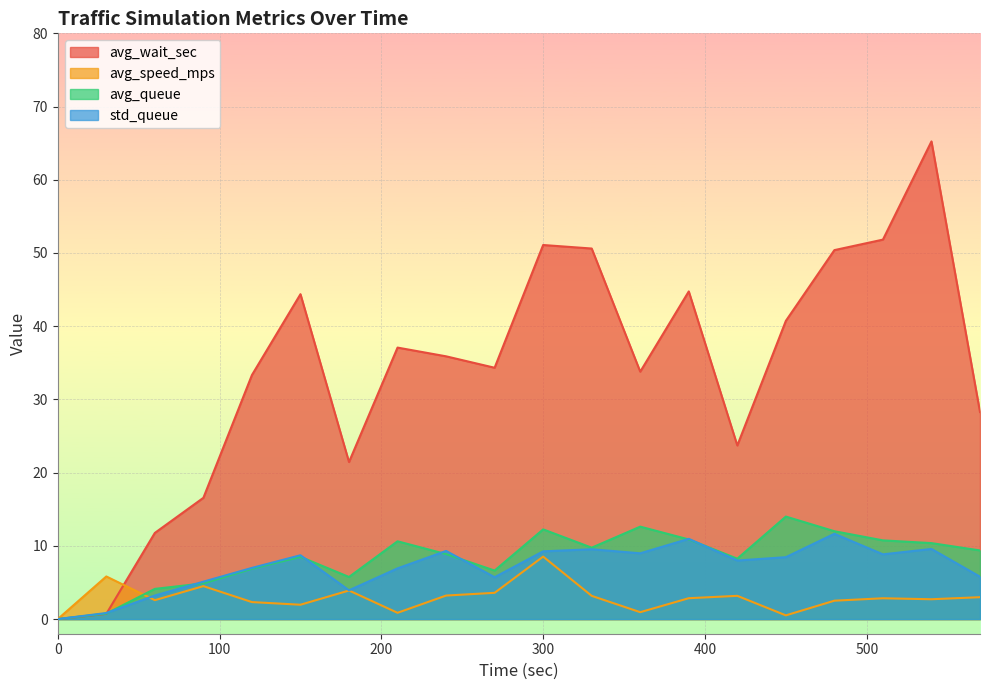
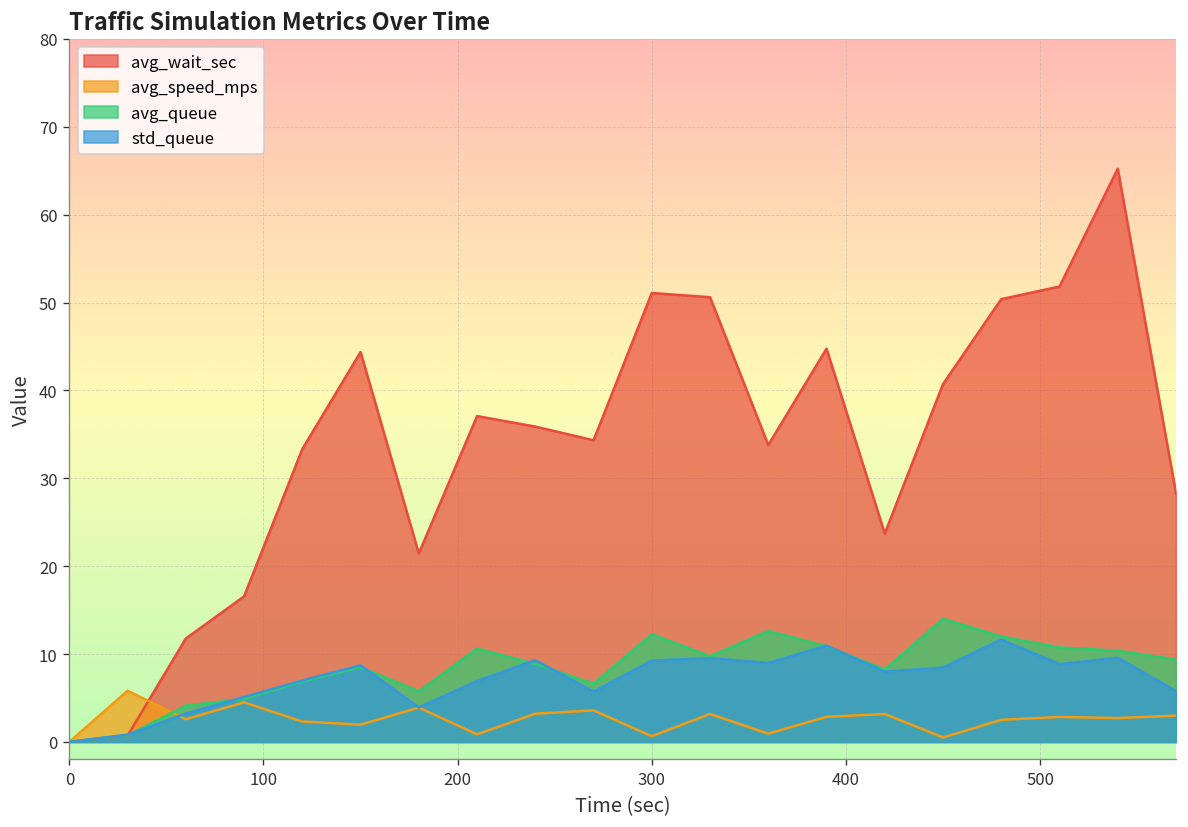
  {
    "avg_wait_sec": {
      "300": 51
    },
    "avg_speed_mps": {
-     "300": 9
+     "300": 1
    },
    "avg_queue": {
      "300": 12
    },
    "std_queue": {
      "300": 9
    }
  }
